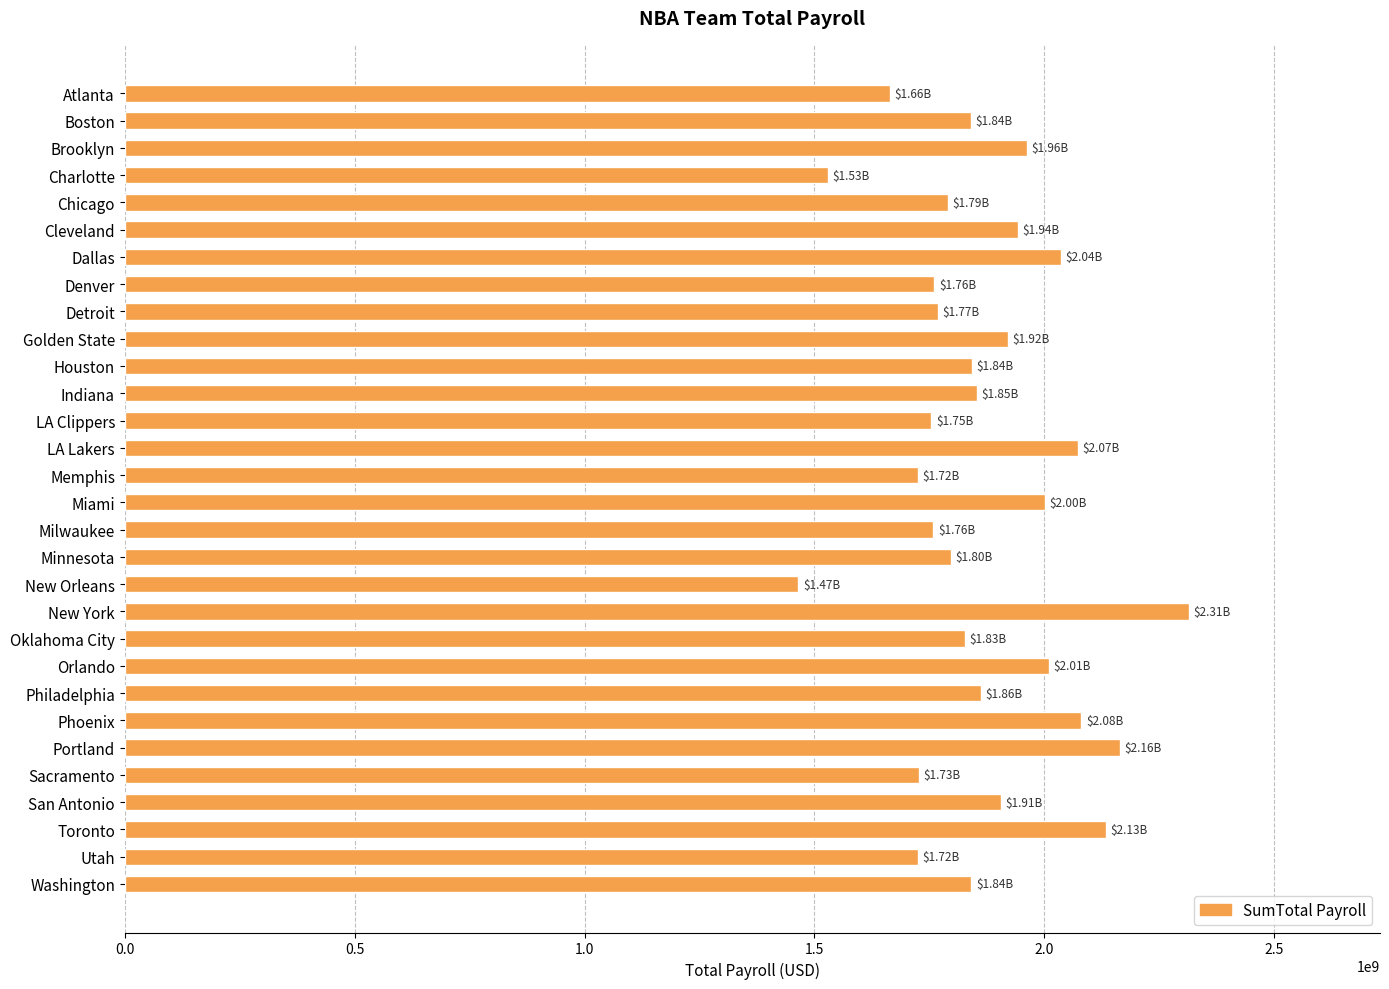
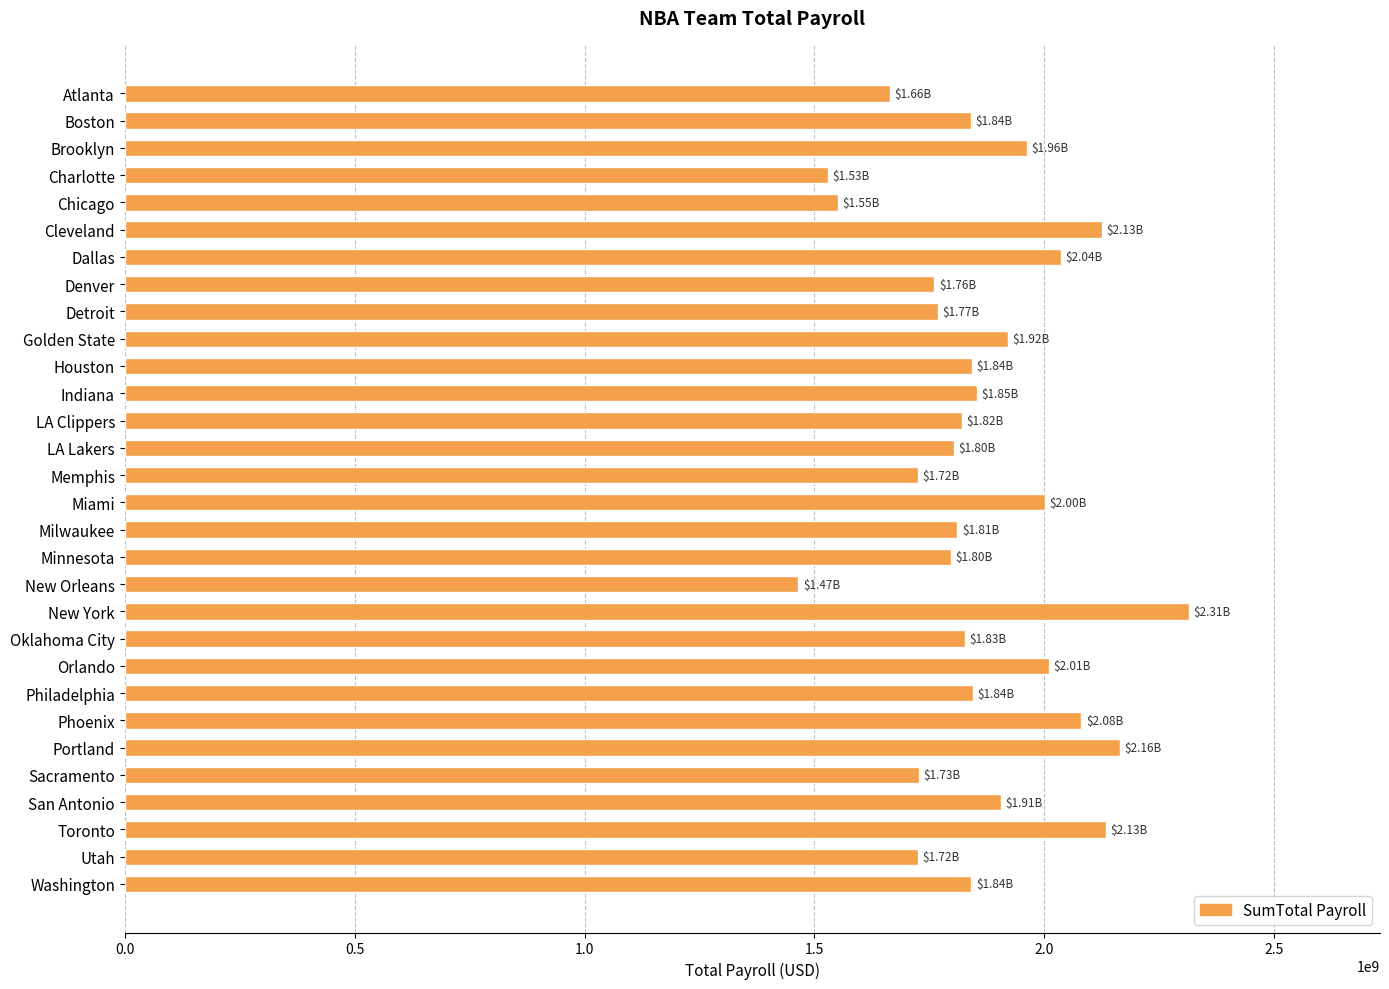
  {
    "Atlanta": "$1.66B",
    "Boston": "$1.84B",
    "Brooklyn": "$1.96B",
    "Charlotte": "$1.53B",
-   "Chicago": "$1.79B",
-   "Cleveland": "$1.94B",
+   "Chicago": "$1.55B",
+   "Cleveland": "$2.13B",
    "Dallas": "$2.04B",
    "Denver": "$1.76B",
    "Detroit": "$1.77B",
    "Golden State": "$1.92B",
    "Houston": "$1.84B",
    "Indiana": "$1.85B",
-   "LA Clippers": "$1.75B",
-   "LA Lakers": "$2.07B",
+   "LA Clippers": "$1.82B",
+   "LA Lakers": "$1.80B",
    "Memphis": "$1.72B",
    "Miami": "$2.00B",
-   "Milwaukee": "$1.76B",
+   "Milwaukee": "$1.81B",
    "Minnesota": "$1.80B",
    "New Orleans": "$1.47B",
    "New York": "$2.31B",
    "Oklahoma City": "$1.83B",
    "Orlando": "$2.01B",
-   "Philadelphia": "$1.86B",
+   "Philadelphia": "$1.84B",
    "Phoenix": "$2.08B",
    "Portland": "$2.16B",
    "Sacramento": "$1.73B",
    "San Antonio": "$1.91B",
    "Toronto": "$2.13B",
    "Utah": "$1.72B",
    "Washington": "$1.84B"
  }
